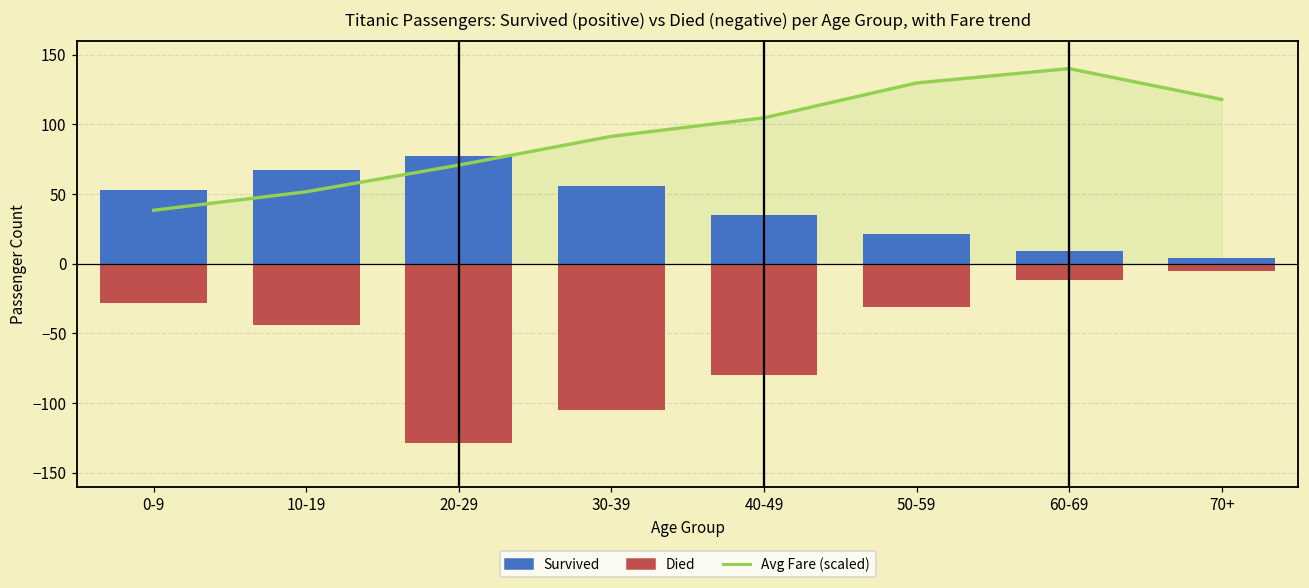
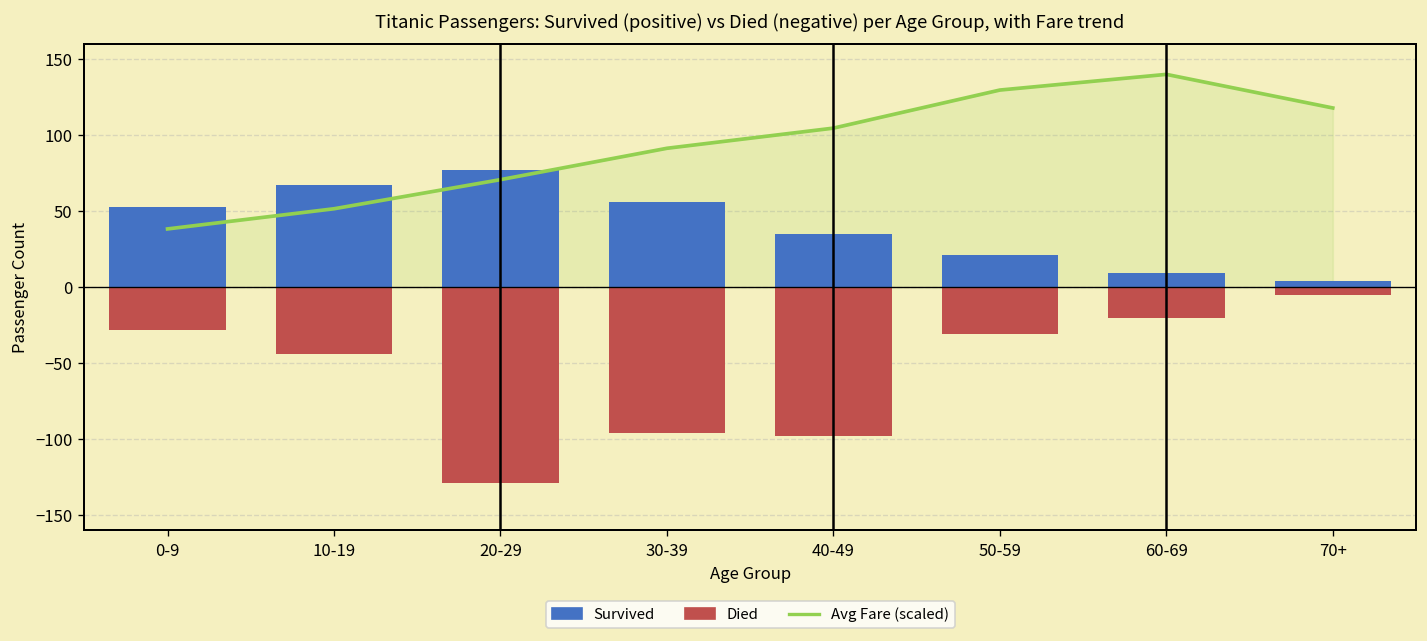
  {
    "Avg Fare (scaled)": {
      "0-9": 38,
      "10-19": 52,
      "20-29": 71,
      "30-39": 91,
      "40-49": 105,
      "50-59": 130,
      "60-69": 140,
      "70+": 118
    },
    "Survived": {
      "0-9": 53,
      "10-19": 67,
      "20-29": 77,
      "30-39": 56,
      "40-49": 35,
      "50-59": 21,
      "60-69": 9,
      "70+": 4
    },
    "Died": {
      "0-9": -28,
      "10-19": -44,
      "20-29": -129,
-     "30-39": -105,
-     "40-49": -80,
+     "30-39": -96,
+     "40-49": -98,
      "50-59": -31,
-     "60-69": -12,
+     "60-69": -20,
      "70+": -5
    }
  }
